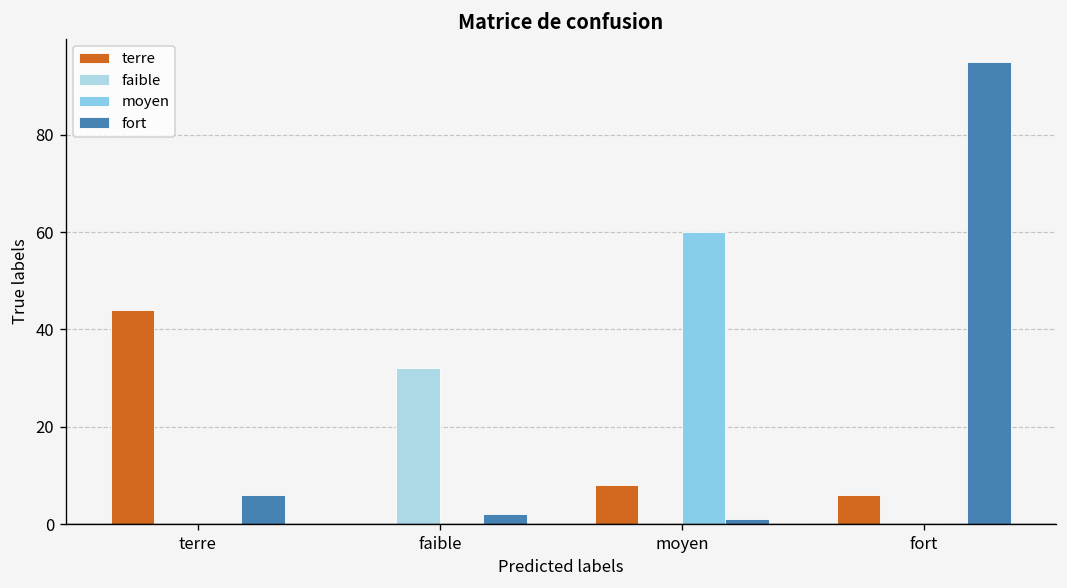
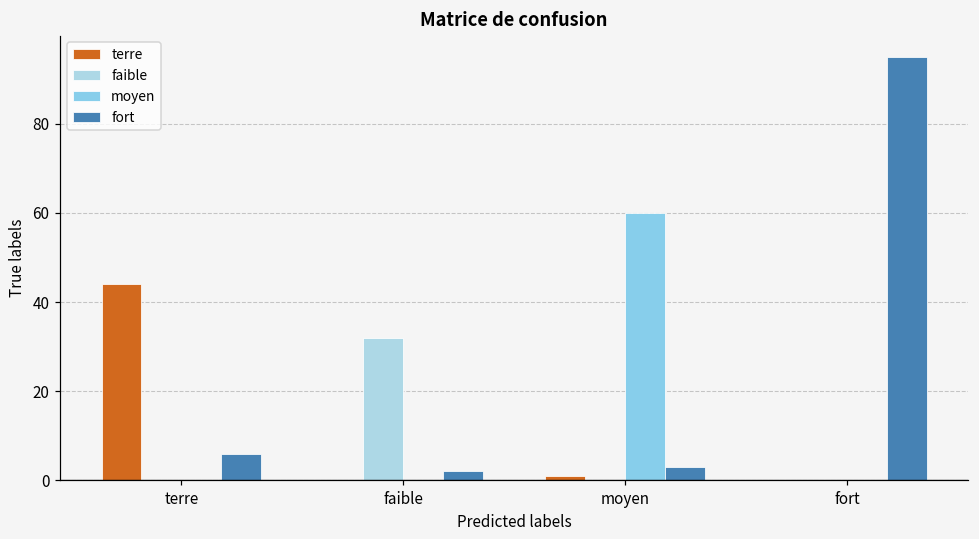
  {
    "terre": {
      "terre": 44,
      "faible": 0,
-     "moyen": 8,
-     "fort": 6
+     "moyen": 1,
+     "fort": 0
    },
    "fort": {
      "terre": 6,
      "faible": 2,
-     "moyen": 1,
+     "moyen": 3,
      "fort": 95
    }
  }
